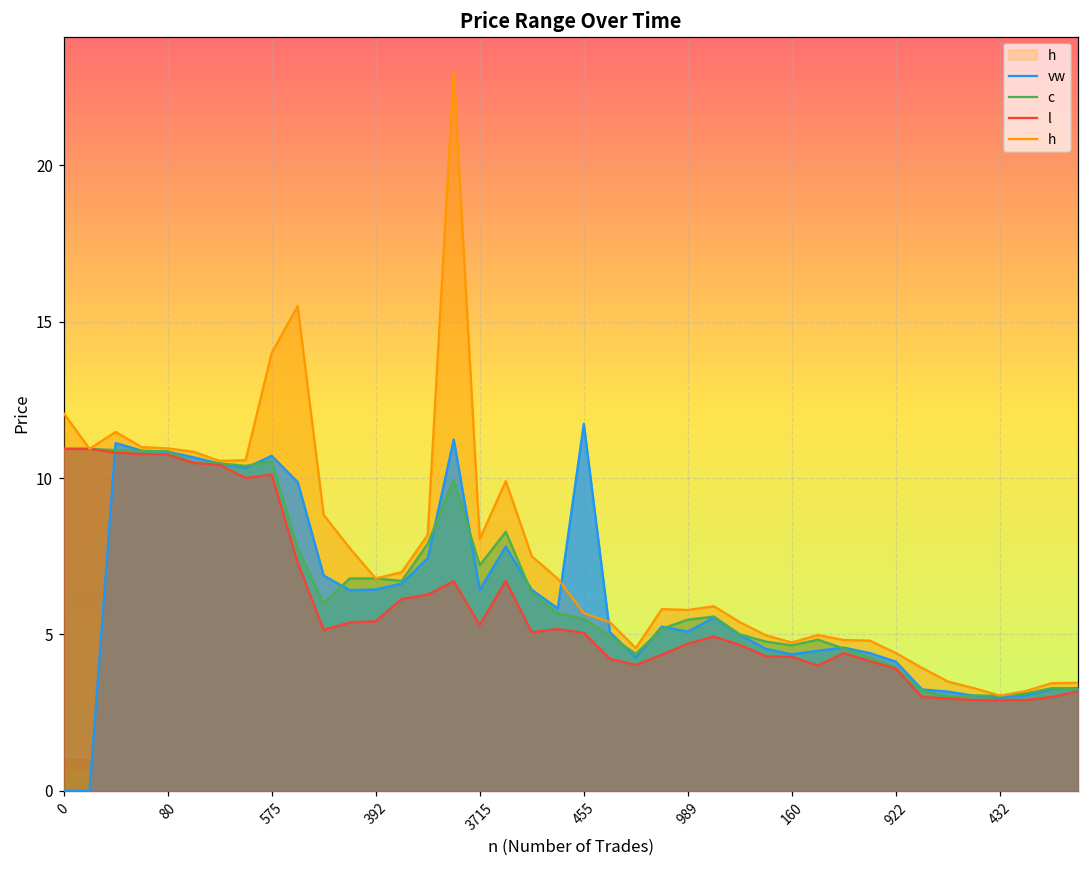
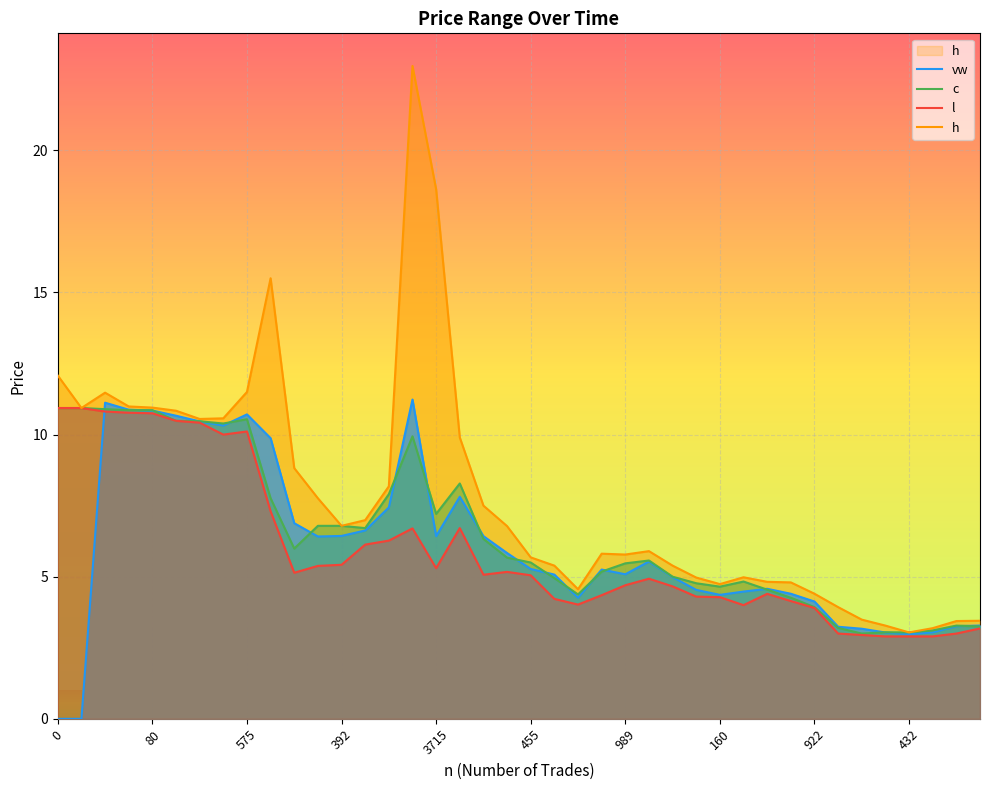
  {
    "vw": {
      "0": 0.0,
      "575": 10.7,
      "392": 6.4,
      "3715": 6.4,
-     "455": 11.7,
+     "455": 5.3,
      "989": 5.1,
      "922": 4.1
    },
    "c": {
      "575": 10.5,
      "3715": 7.2,
      "455": 5.5,
      "989": 5.5,
      "160": 4.7
    },
    "l": {
      "80": 10.8,
      "575": 10.1,
      "392": 5.4,
      "3715": 5.3,
      "455": 5.1,
      "989": 4.7
    },
    "h": {
      "0": 12.1,
      "80": 11.0,
-     "575": 14.0,
-     "3715": 8.1,
+     "575": 11.5,
+     "3715": 18.6,
      "455": 5.7,
      "989": 5.8,
      "160": 4.7,
      "922": 4.4
    }
  }
